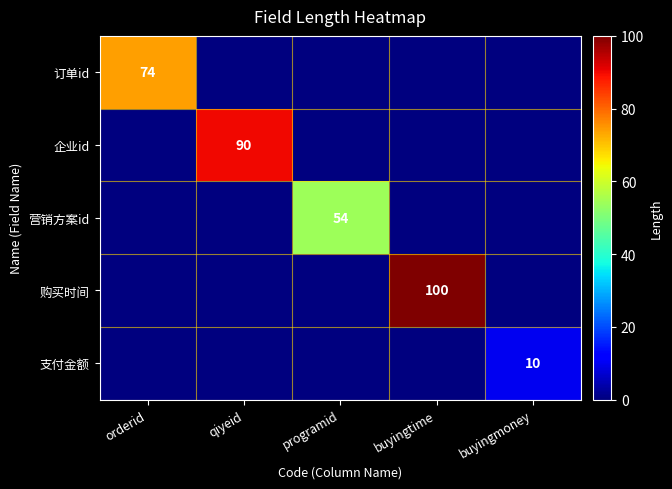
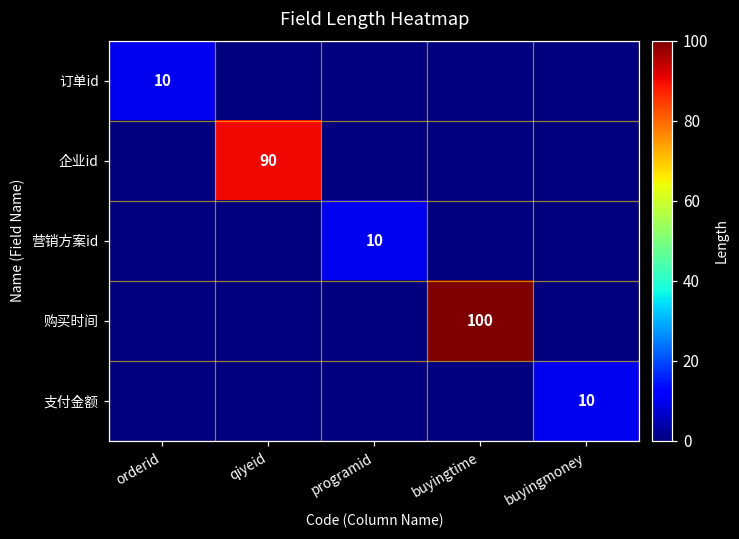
  {
    "订单id": {
-     "orderid": 74
+     "orderid": 10
    },
    "企业id": {
      "qiyeid": 90
    },
    "营销方案id": {
-     "programid": 54
+     "programid": 10
    },
    "购买时间": {
      "buyingtime": 100
    },
    "支付金额": {
      "buyingmoney": 10
    }
  }
